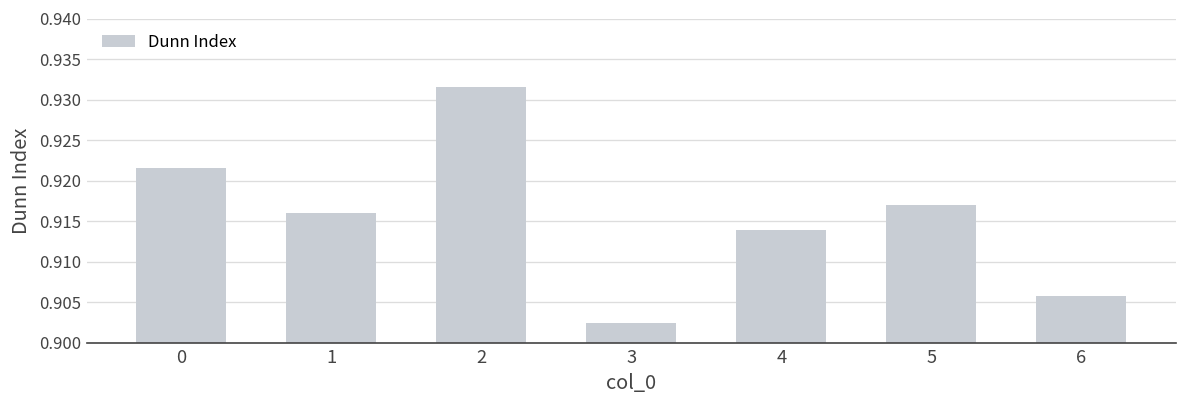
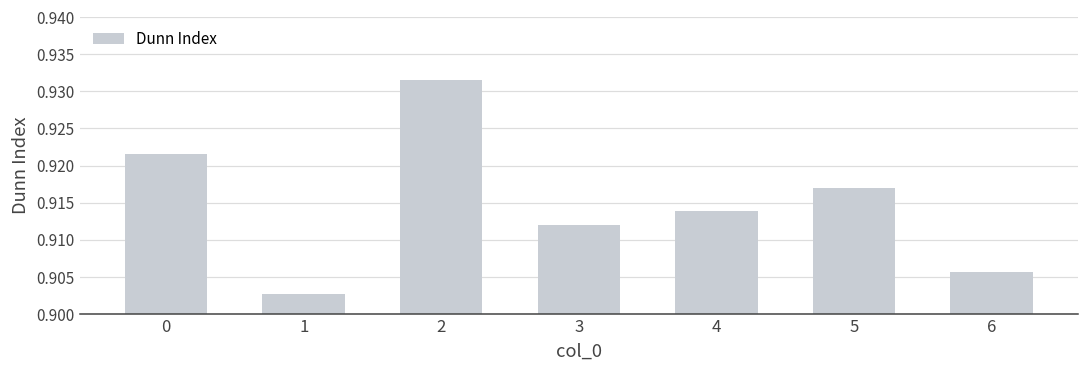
  {
    "0": 0.922,
-   "1": 0.916,
+   "1": 0.903,
    "2": 0.932,
-   "3": 0.902,
+   "3": 0.912,
    "4": 0.914,
    "5": 0.917,
    "6": 0.906
  }
